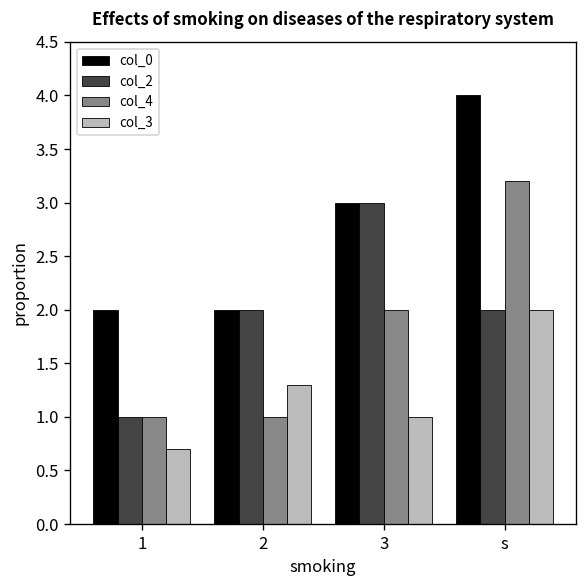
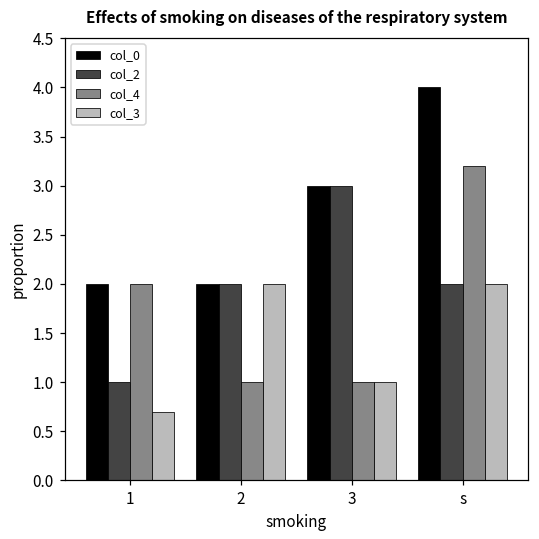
  {
    "col_0": {
      "1": 2.0,
      "2": 2.0,
      "3": 3.0,
      "s": 4.0
    },
    "col_2": {
      "1": 1.0,
      "2": 2.0,
      "3": 3.0,
      "s": 2.0
    },
    "col_4": {
-     "1": 1,
+     "1": 2,
      "2": 1,
-     "3": 2,
+     "3": 1,
      "s": 3.2
    },
    "col_3": {
      "1": 0.7,
-     "2": 1.3,
+     "2": 2.0,
      "3": 1.0,
      "s": 2.0
    }
  }
